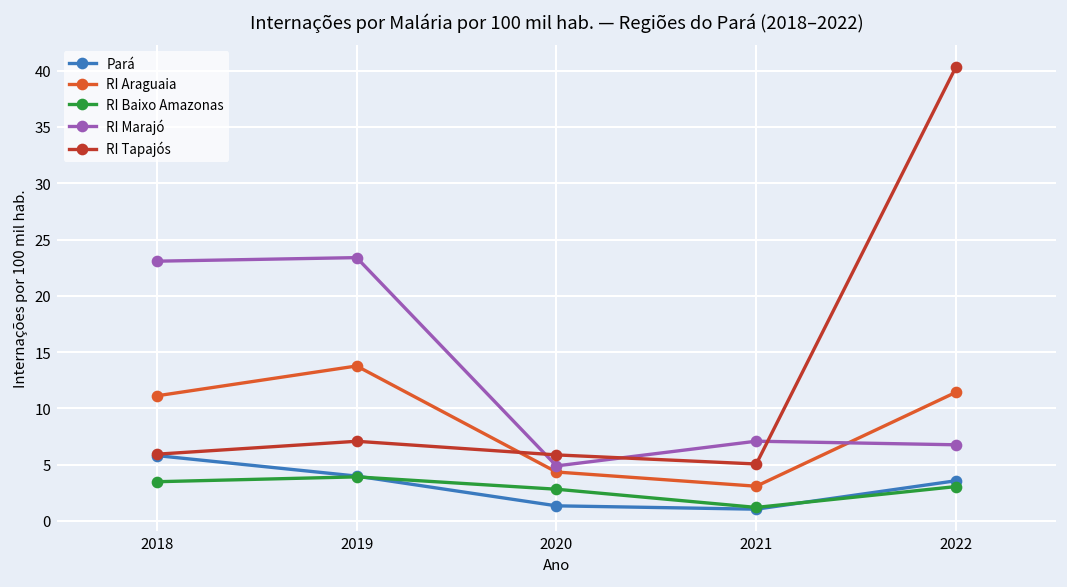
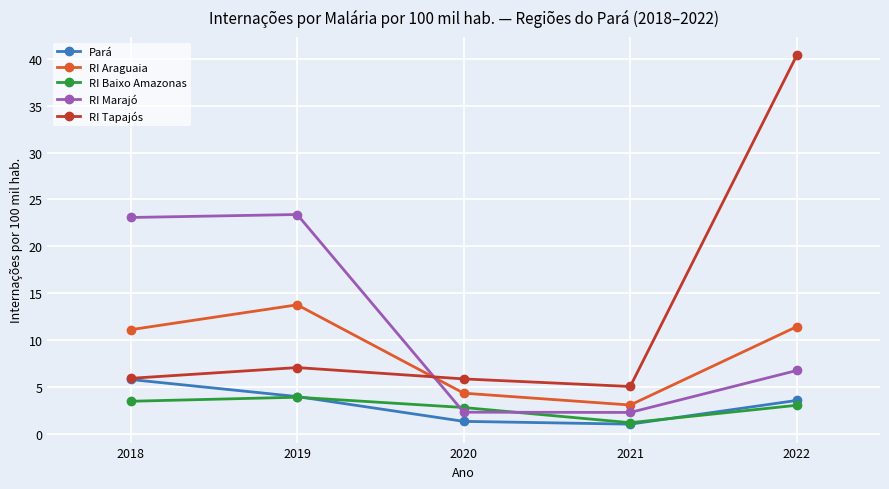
  {
    "Pará": {
      "2020": 1,
      "2022": 4
    },
    "RI Baixo Amazonas": {
      "2018": 3,
      "2020": 3,
      "2022": 3
    },
    "RI Marajó": {
      "2018": 23,
      "2019": 23,
-     "2020": 5,
-     "2021": 7,
+     "2020": 2,
+     "2021": 2,
      "2022": 7
    }
  }
